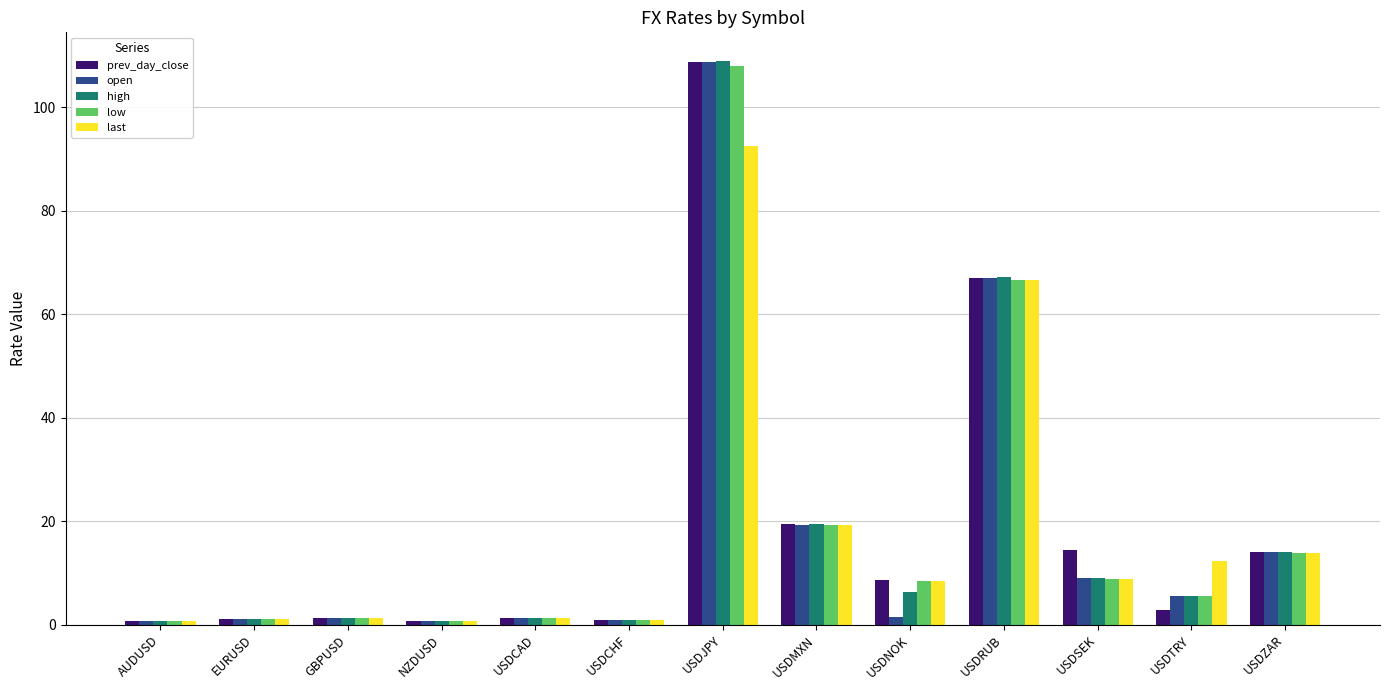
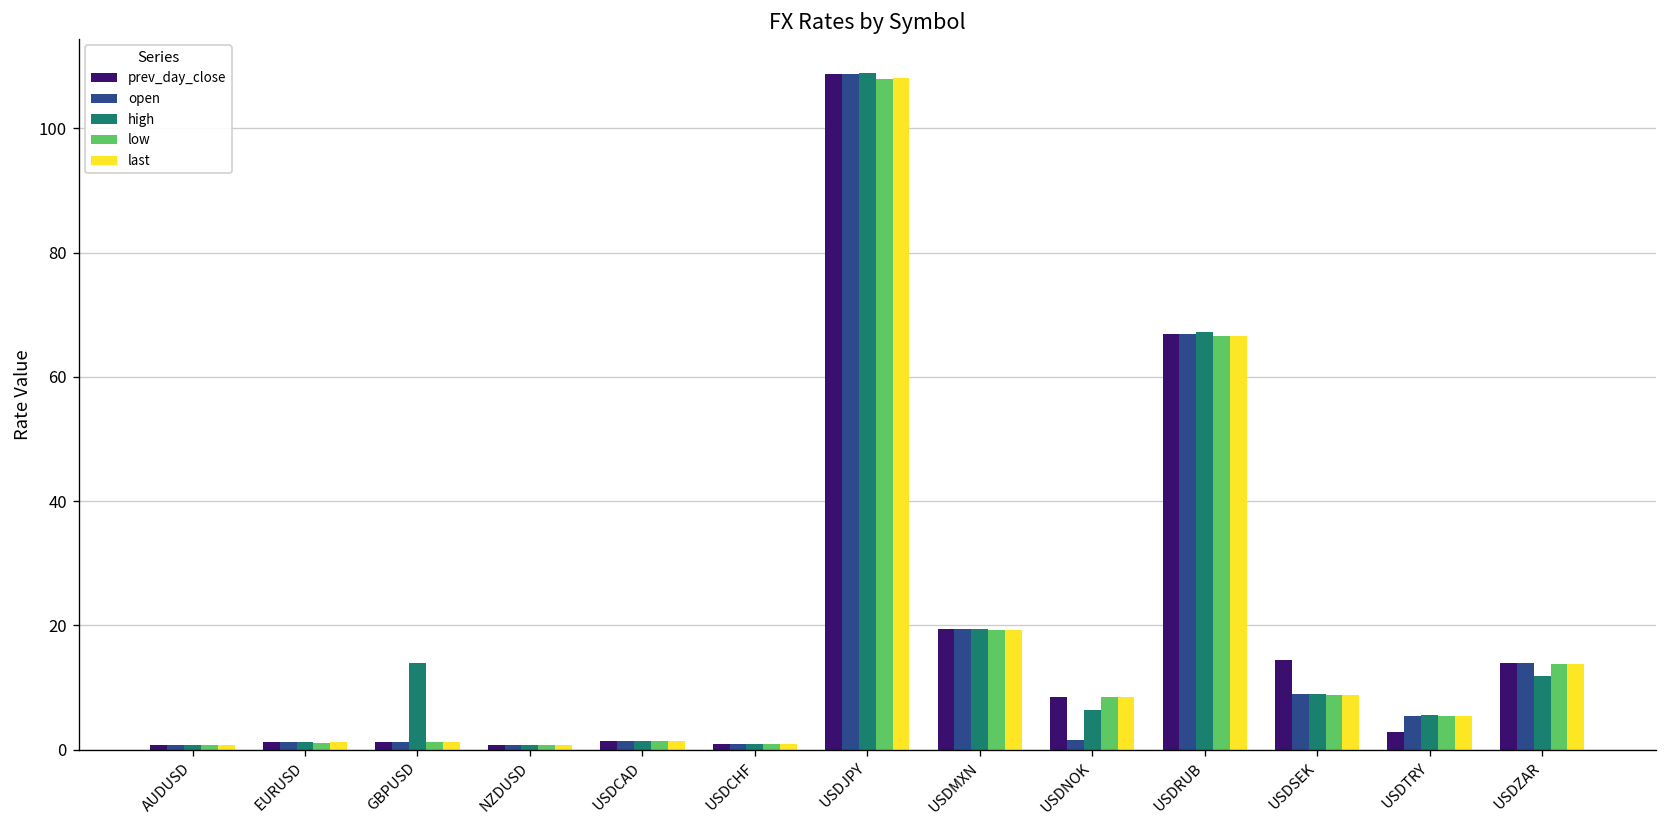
  {
    "prev_day_close": {
      "AUDUSD": 1,
      "EURUSD": 1,
      "GBPUSD": 1,
      "NZDUSD": 1,
      "USDCAD": 1,
      "USDCHF": 1,
      "USDJPY": 109,
      "USDMXN": 19,
      "USDNOK": 9,
      "USDRUB": 67,
      "USDSEK": 14,
      "USDTRY": 3,
      "USDZAR": 14
    },
    "open": {
      "AUDUSD": 1,
      "EURUSD": 1,
      "GBPUSD": 1,
      "NZDUSD": 1,
      "USDCAD": 1,
      "USDCHF": 1,
      "USDJPY": 109,
      "USDMXN": 19,
      "USDNOK": 2,
      "USDRUB": 67,
      "USDSEK": 9,
      "USDTRY": 5,
      "USDZAR": 14
    },
    "high": {
      "AUDUSD": 1,
      "EURUSD": 1,
-     "GBPUSD": 1,
+     "GBPUSD": 14,
      "NZDUSD": 1,
      "USDCAD": 1,
      "USDCHF": 1,
      "USDJPY": 109,
      "USDMXN": 19,
      "USDNOK": 6,
      "USDRUB": 67,
      "USDSEK": 9,
      "USDTRY": 6,
-     "USDZAR": 14
+     "USDZAR": 12
    },
    "low": {
      "AUDUSD": 1,
      "EURUSD": 1,
      "GBPUSD": 1,
      "NZDUSD": 1,
      "USDCAD": 1,
      "USDCHF": 1,
      "USDJPY": 108,
      "USDMXN": 19,
      "USDNOK": 8,
      "USDRUB": 67,
      "USDSEK": 9,
      "USDTRY": 5,
      "USDZAR": 14
    },
    "last": {
      "AUDUSD": 1,
      "EURUSD": 1,
      "GBPUSD": 1,
      "NZDUSD": 1,
      "USDCAD": 1,
      "USDCHF": 1,
-     "USDJPY": 92,
+     "USDJPY": 108,
      "USDMXN": 19,
      "USDNOK": 8,
      "USDRUB": 67,
      "USDSEK": 9,
-     "USDTRY": 12,
+     "USDTRY": 5,
      "USDZAR": 14
    }
  }
